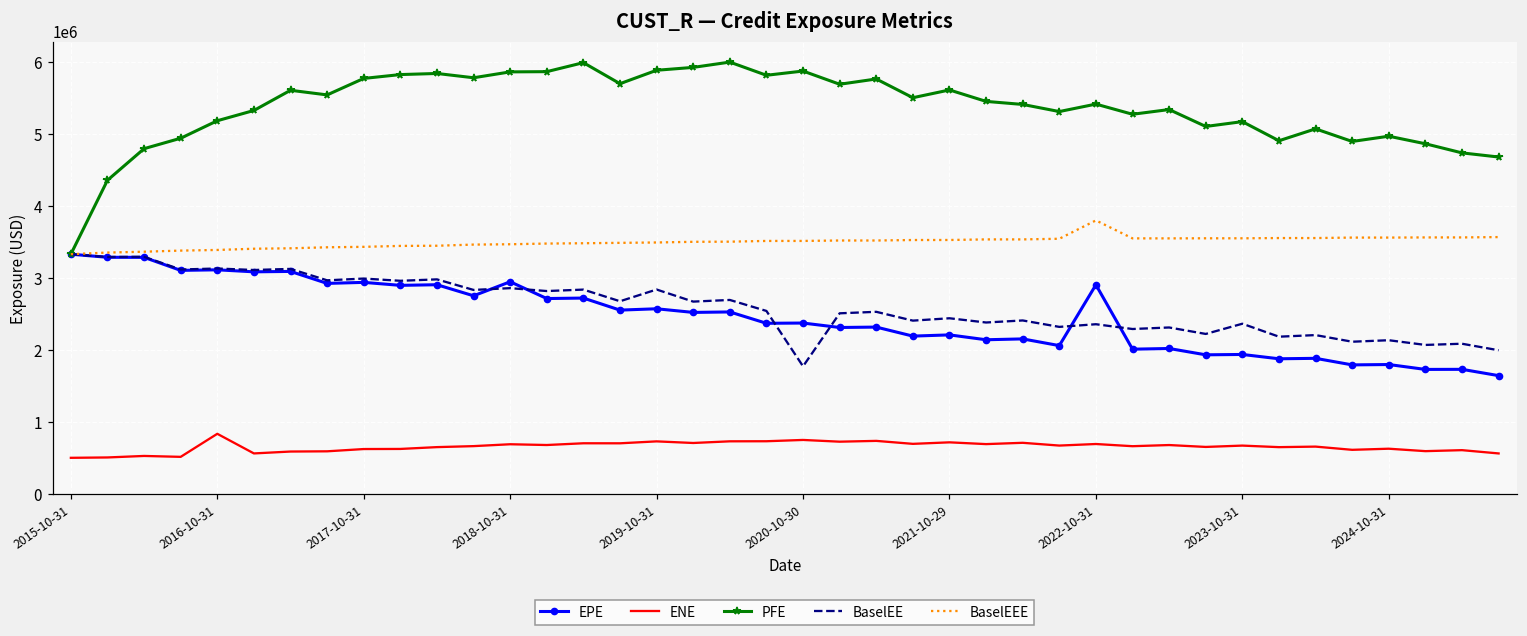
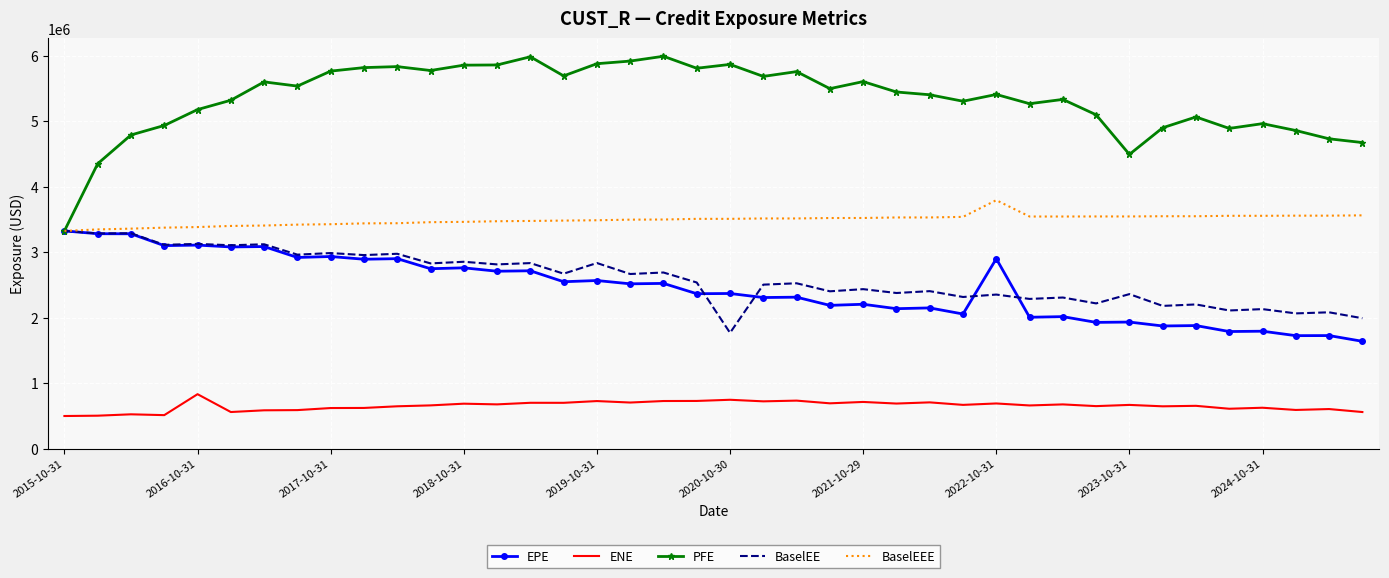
  {
    "EPE": {
      "2017-10-31": 2900000,
-     "2018-10-31": 2900000,
+     "2018-10-31": 2800000,
      "2019-10-31": 2600000,
      "2020-10-30": 2400000,
      "2021-10-29": 2200000,
      "2022-10-31": 2900000,
      "2023-10-31": 1900000,
      "2024-10-31": 1800000
    },
    "ENE": {
      "2015-10-31": 500000,
      "2016-10-31": 800000,
      "2017-10-31": 600000,
      "2018-10-31": 700000,
      "2019-10-31": 700000,
      "2020-10-30": 700000,
      "2021-10-29": 700000,
      "2022-10-31": 700000,
      "2023-10-31": 700000,
      "2024-10-31": 600000
    },
    "PFE": {
      "2016-10-31": 5200000,
      "2017-10-31": 5800000,
      "2018-10-31": 5900000,
      "2019-10-31": 5900000,
      "2020-10-30": 5900000,
      "2021-10-29": 5600000,
      "2022-10-31": 5400000,
-     "2023-10-31": 5200000,
+     "2023-10-31": 4500000,
      "2024-10-31": 5000000
    },
    "BaselEE": {
      "2017-10-31": 3000000,
      "2018-10-31": 2900000,
      "2019-10-31": 2800000,
      "2020-10-30": 1800000,
      "2021-10-29": 2400000,
      "2022-10-31": 2400000,
      "2023-10-31": 2400000,
      "2024-10-31": 2100000
    },
    "BaselEEE": {
      "2016-10-31": 3400000,
      "2017-10-31": 3400000,
      "2018-10-31": 3500000,
      "2019-10-31": 3500000,
      "2020-10-30": 3500000,
      "2021-10-29": 3500000,
      "2022-10-31": 3800000,
      "2023-10-31": 3500000,
      "2024-10-31": 3600000
    }
  }
